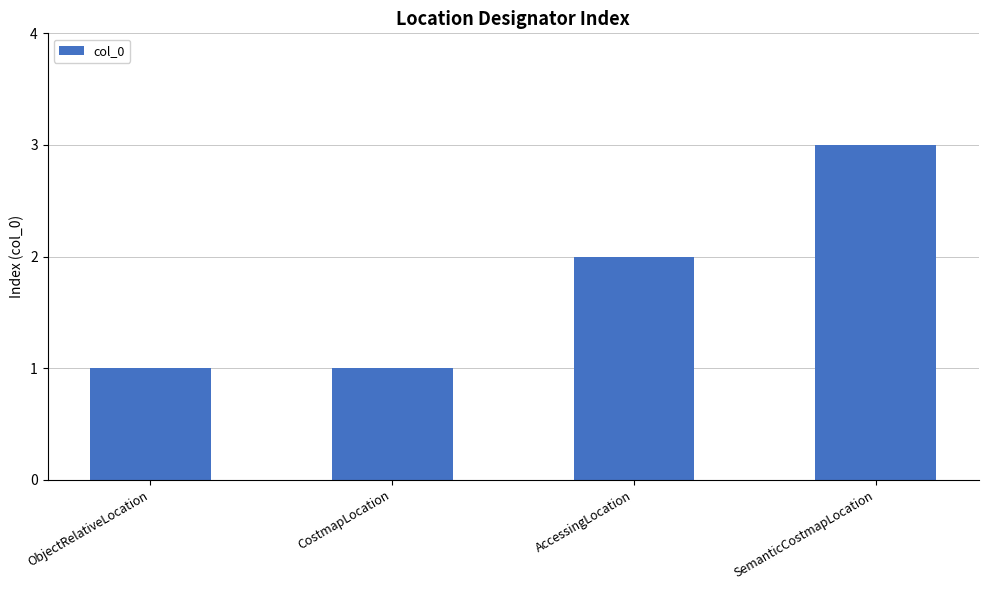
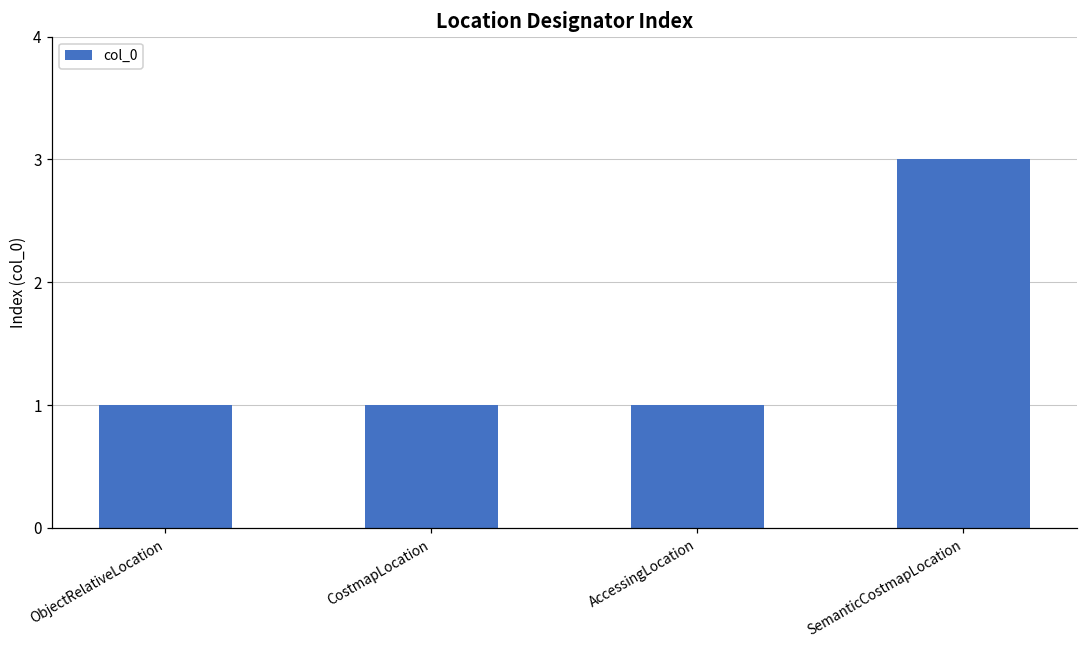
  {
    "ObjectRelativeLocation": 1,
    "CostmapLocation": 1,
-   "AccessingLocation": 2,
+   "AccessingLocation": 1,
    "SemanticCostmapLocation": 3
  }
